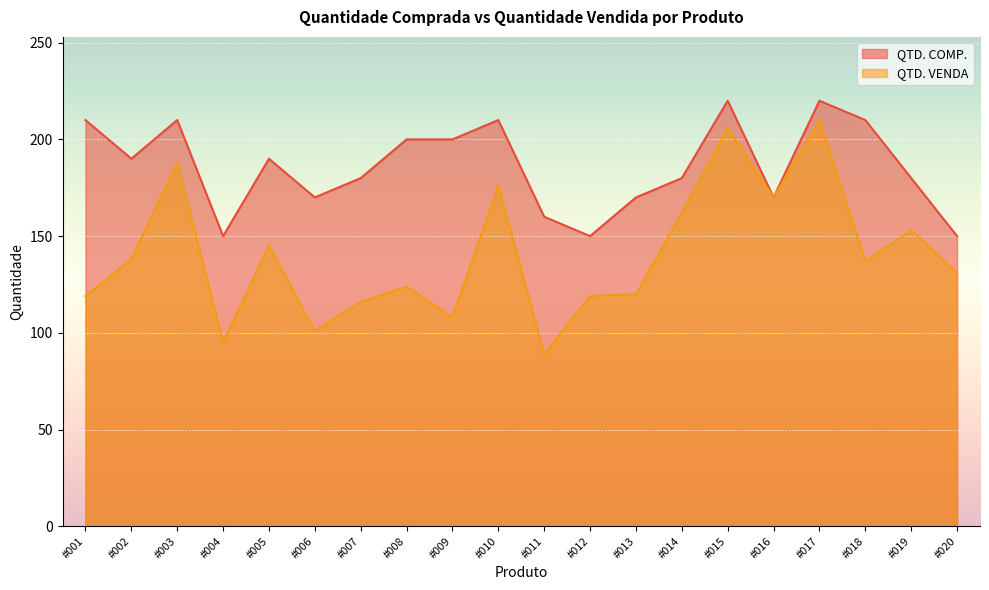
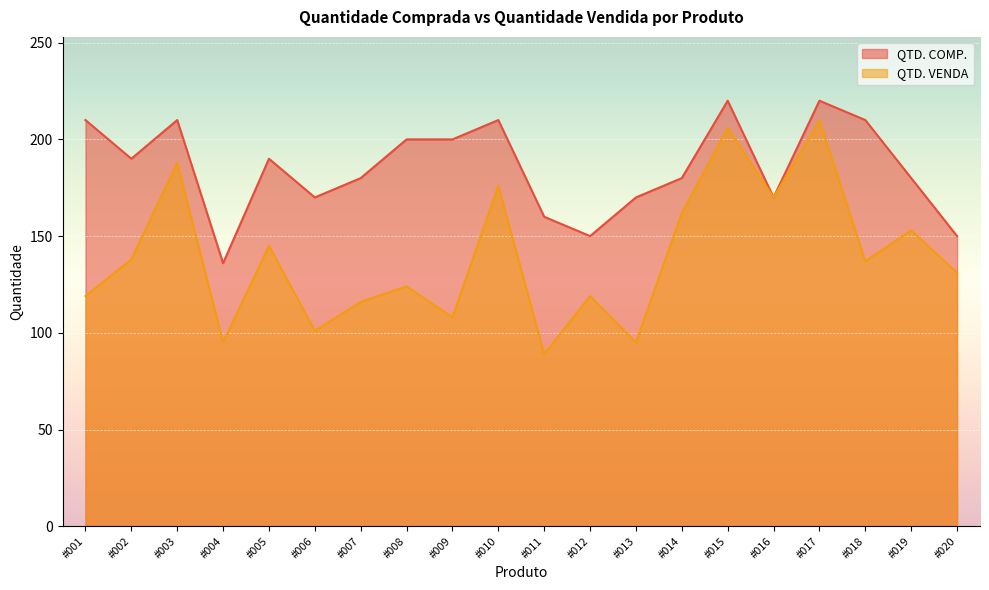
  {
    "QTD. COMP.": {
      "#001": 210,
      "#002": 190,
      "#003": 210,
-     "#004": 150,
+     "#004": 136,
      "#005": 190,
      "#006": 170,
      "#007": 180,
      "#008": 200,
      "#009": 200,
      "#010": 210,
      "#011": 160,
      "#012": 150,
      "#013": 170,
      "#014": 180,
      "#015": 220,
      "#017": 220,
      "#018": 210,
      "#019": 180,
      "#020": 150
    },
    "QTD. VENDA": {
      "#001": 119,
      "#002": 138,
      "#003": 188,
      "#004": 95,
      "#005": 145,
      "#006": 101,
      "#007": 116,
      "#008": 124,
      "#009": 108,
      "#010": 176,
      "#011": 89,
      "#012": 119,
-     "#013": 120,
+     "#013": 95,
      "#014": 162,
      "#015": 206,
      "#017": 210,
      "#018": 137,
      "#019": 153,
      "#020": 131
    }
  }
